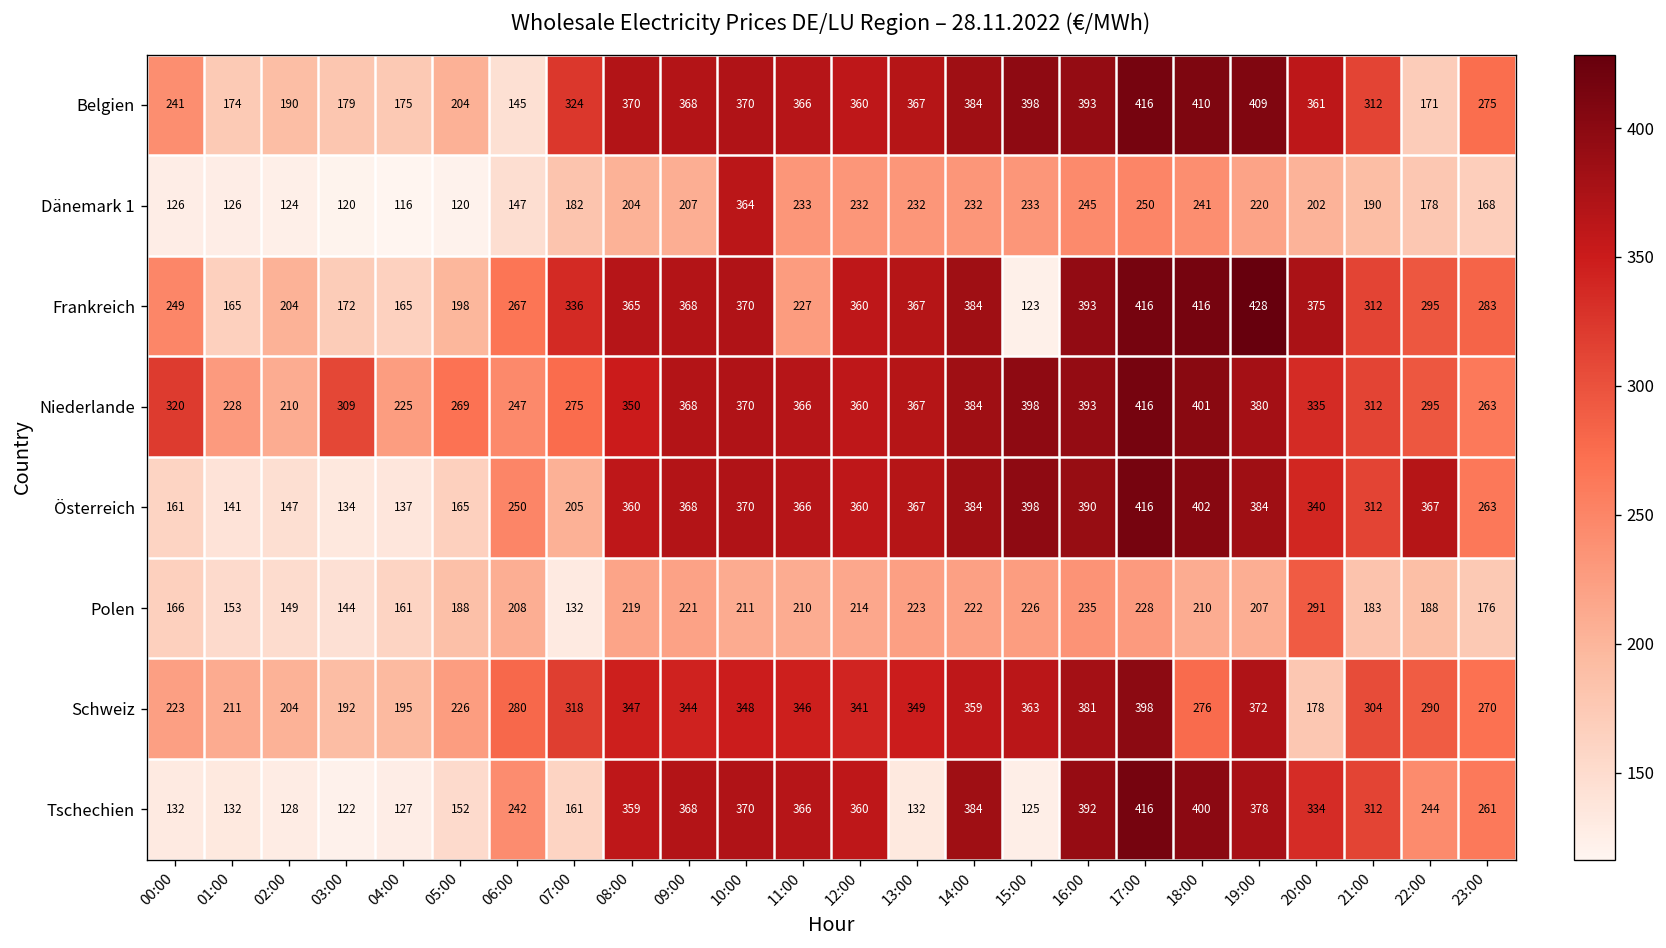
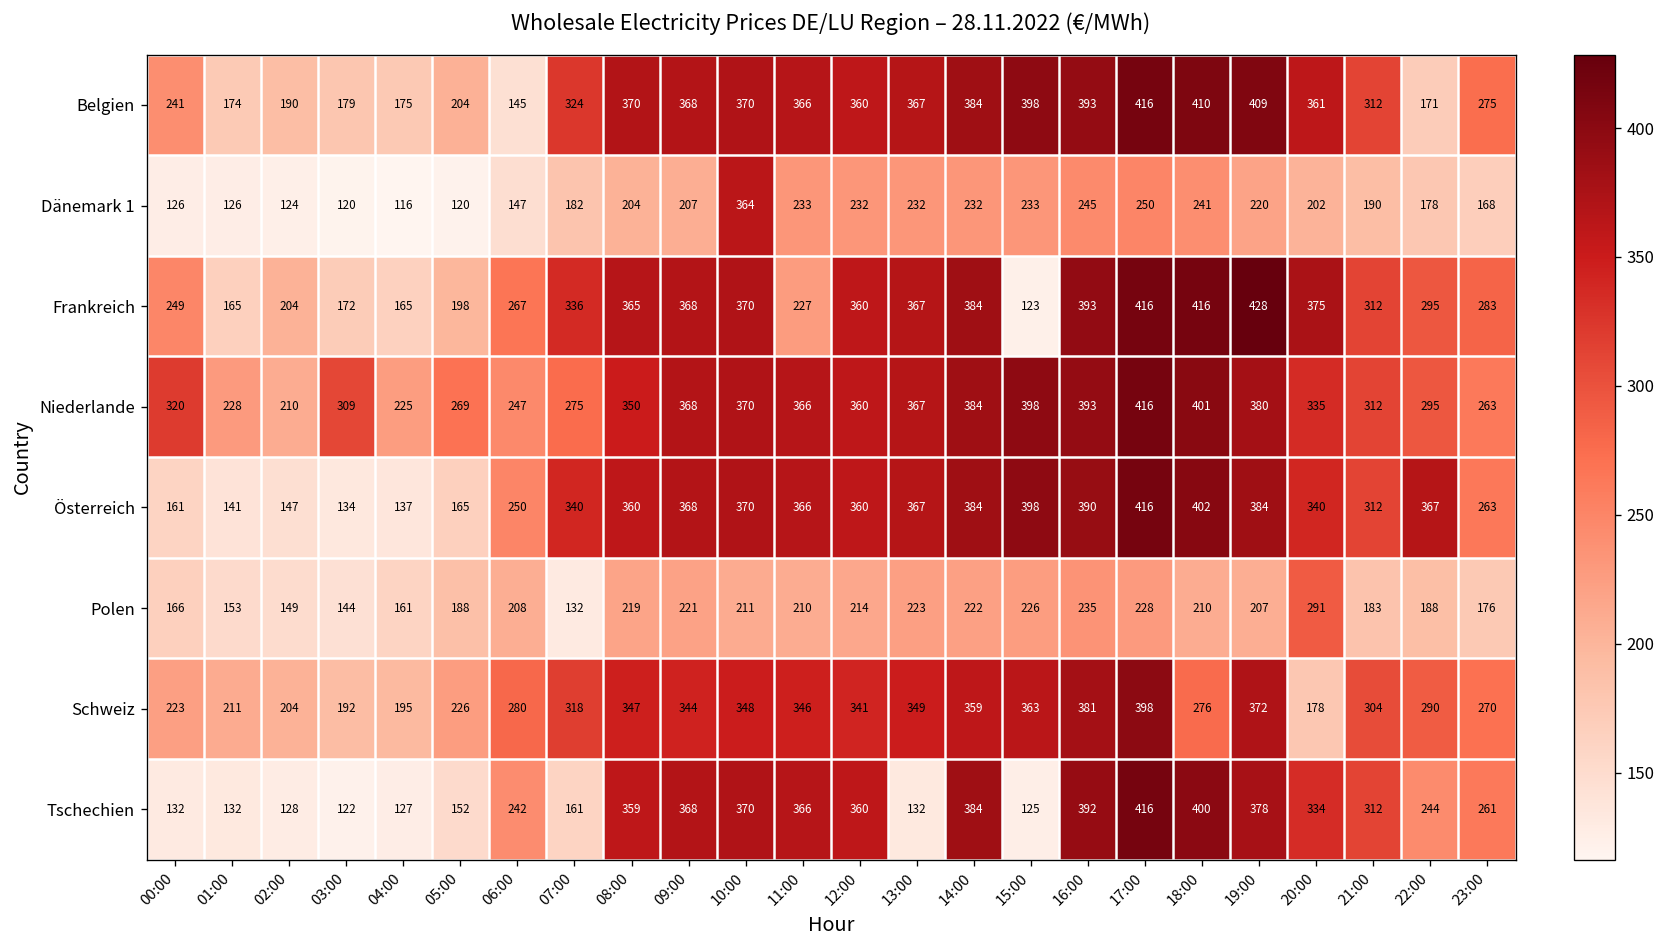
  {
    "Belgien": {
      "00:00": 241,
      "01:00": 174,
      "02:00": 190,
      "03:00": 179,
      "04:00": 175,
      "05:00": 204,
      "06:00": 145,
      "07:00": 324,
      "08:00": 370,
      "09:00": 368,
      "10:00": 370,
      "11:00": 366,
      "12:00": 360,
      "13:00": 367,
      "14:00": 384,
      "15:00": 398,
      "16:00": 393,
      "17:00": 416,
      "18:00": 410,
      "19:00": 409,
      "20:00": 361,
      "21:00": 312,
      "22:00": 171,
      "23:00": 275
    },
    "Dänemark 1": {
      "00:00": 126,
      "01:00": 126,
      "02:00": 124,
      "03:00": 120,
      "04:00": 116,
      "05:00": 120,
      "06:00": 147,
      "07:00": 182,
      "08:00": 204,
      "09:00": 207,
      "10:00": 364,
      "11:00": 233,
      "12:00": 232,
      "13:00": 232,
      "14:00": 232,
      "15:00": 233,
      "16:00": 245,
      "17:00": 250,
      "18:00": 241,
      "19:00": 220,
      "20:00": 202,
      "21:00": 190,
      "22:00": 178,
      "23:00": 168
    },
    "Frankreich": {
      "00:00": 249,
      "01:00": 165,
      "02:00": 204,
      "03:00": 172,
      "04:00": 165,
      "05:00": 198,
      "06:00": 267,
      "07:00": 336,
      "08:00": 365,
      "09:00": 368,
      "10:00": 370,
      "11:00": 227,
      "12:00": 360,
      "13:00": 367,
      "14:00": 384,
      "15:00": 123,
      "16:00": 393,
      "17:00": 416,
      "18:00": 416,
      "19:00": 428,
      "20:00": 375,
      "21:00": 312,
      "22:00": 295,
      "23:00": 283
    },
    "Niederlande": {
      "00:00": 320,
      "01:00": 228,
      "02:00": 210,
      "03:00": 309,
      "04:00": 225,
      "05:00": 269,
      "06:00": 247,
      "07:00": 275,
      "08:00": 350,
      "09:00": 368,
      "10:00": 370,
      "11:00": 366,
      "12:00": 360,
      "13:00": 367,
      "14:00": 384,
      "15:00": 398,
      "16:00": 393,
      "17:00": 416,
      "18:00": 401,
      "19:00": 380,
      "20:00": 335,
      "21:00": 312,
      "22:00": 295,
      "23:00": 263
    },
    "Österreich": {
      "00:00": 161,
      "01:00": 141,
      "02:00": 147,
      "03:00": 134,
      "04:00": 137,
      "05:00": 165,
      "06:00": 250,
-     "07:00": 205,
+     "07:00": 340,
      "08:00": 360,
      "09:00": 368,
      "10:00": 370,
      "11:00": 366,
      "12:00": 360,
      "13:00": 367,
      "14:00": 384,
      "15:00": 398,
      "16:00": 390,
      "17:00": 416,
      "18:00": 402,
      "19:00": 384,
      "20:00": 340,
      "21:00": 312,
      "22:00": 367,
      "23:00": 263
    },
    "Polen": {
      "00:00": 166,
      "01:00": 153,
      "02:00": 149,
      "03:00": 144,
      "04:00": 161,
      "05:00": 188,
      "06:00": 208,
      "07:00": 132,
      "08:00": 219,
      "09:00": 221,
      "10:00": 211,
      "11:00": 210,
      "12:00": 214,
      "13:00": 223,
      "14:00": 222,
      "15:00": 226,
      "16:00": 235,
      "17:00": 228,
      "18:00": 210,
      "19:00": 207,
      "20:00": 291,
      "21:00": 183,
      "22:00": 188,
      "23:00": 176
    },
    "Schweiz": {
      "00:00": 223,
      "01:00": 211,
      "02:00": 204,
      "03:00": 192,
      "04:00": 195,
      "05:00": 226,
      "06:00": 280,
      "07:00": 318,
      "08:00": 347,
      "09:00": 344,
      "10:00": 348,
      "11:00": 346,
      "12:00": 341,
      "13:00": 349,
      "14:00": 359,
      "15:00": 363,
      "16:00": 381,
      "17:00": 398,
      "18:00": 276,
      "19:00": 372,
      "20:00": 178,
      "21:00": 304,
      "22:00": 290,
      "23:00": 270
    },
    "Tschechien": {
      "00:00": 132,
      "01:00": 132,
      "02:00": 128,
      "03:00": 122,
      "04:00": 127,
      "05:00": 152,
      "06:00": 242,
      "07:00": 161,
      "08:00": 359,
      "09:00": 368,
      "10:00": 370,
      "11:00": 366,
      "12:00": 360,
      "13:00": 132,
      "14:00": 384,
      "15:00": 125,
      "16:00": 392,
      "17:00": 416,
      "18:00": 400,
      "19:00": 378,
      "20:00": 334,
      "21:00": 312,
      "22:00": 244,
      "23:00": 261
    }
  }
